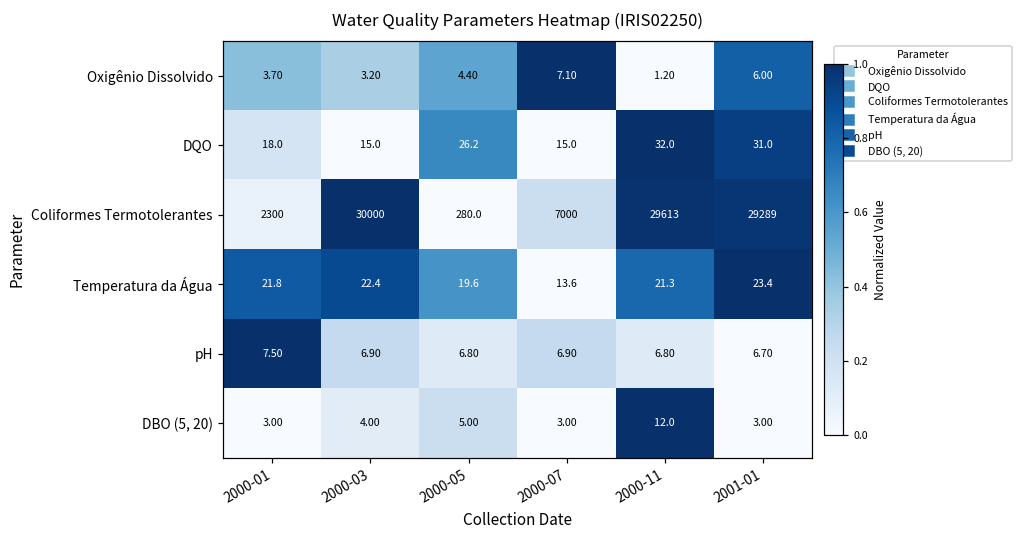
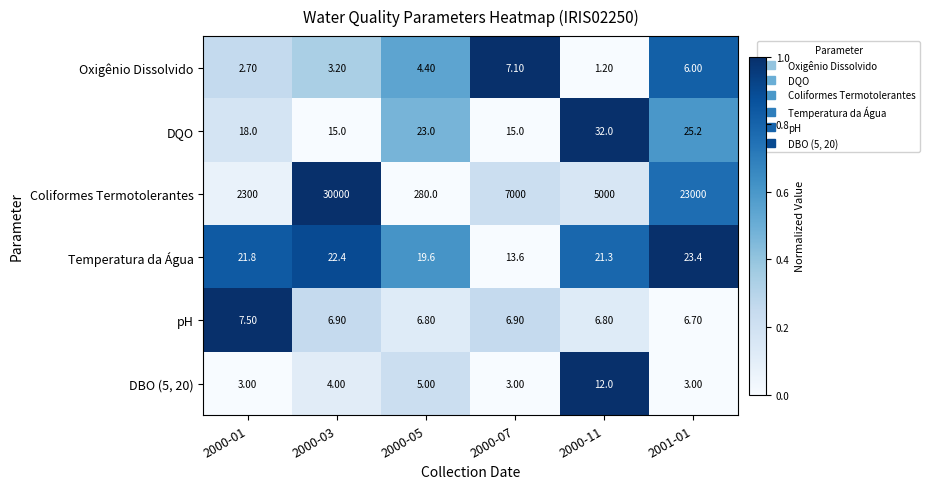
  {
    "Oxigênio Dissolvido": {
-     "2000-01": 3.70,
+     "2000-01": 2.70,
      "2000-03": 3.20,
      "2000-05": 4.40,
      "2000-07": 7.10,
      "2000-11": 1.20,
      "2001-01": 6.00
    },
    "DQO": {
      "2000-01": 18.0,
      "2000-03": 15.0,
-     "2000-05": 26.2,
+     "2000-05": 23.0,
      "2000-07": 15.0,
      "2000-11": 32.0,
-     "2001-01": 31.0
+     "2001-01": 25.2
    },
    "Coliformes Termotolerantes": {
      "2000-01": 2300,
      "2000-03": 30000,
      "2000-05": 280.0,
      "2000-07": 7000,
-     "2000-11": 29613,
-     "2001-01": 29289
+     "2000-11": 5000,
+     "2001-01": 23000
    },
    "Temperatura da Água": {
      "2000-01": 21.8,
      "2000-03": 22.4,
      "2000-05": 19.6,
      "2000-07": 13.6,
      "2000-11": 21.3,
      "2001-01": 23.4
    },
    "pH": {
      "2000-01": 7.50,
      "2000-03": 6.90,
      "2000-05": 6.80,
      "2000-07": 6.90,
      "2000-11": 6.80,
      "2001-01": 6.70
    },
    "DBO (5, 20)": {
      "2000-01": 3.00,
      "2000-03": 4.00,
      "2000-05": 5.00,
      "2000-07": 3.00,
      "2000-11": 12.0,
      "2001-01": 3.00
    }
  }
